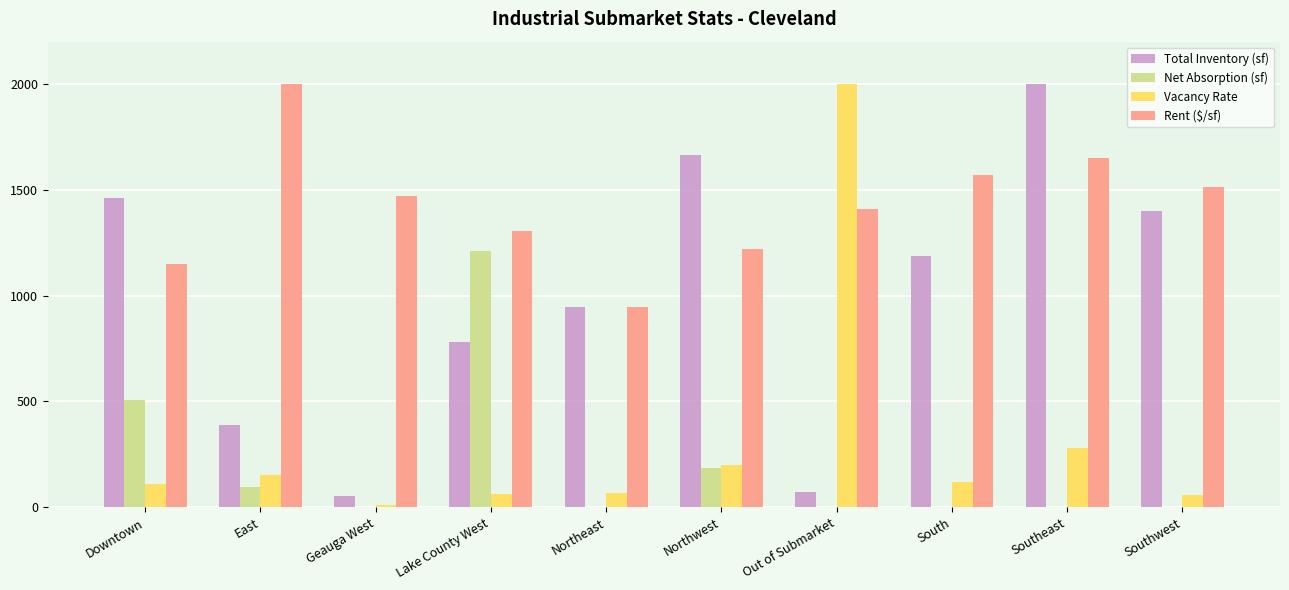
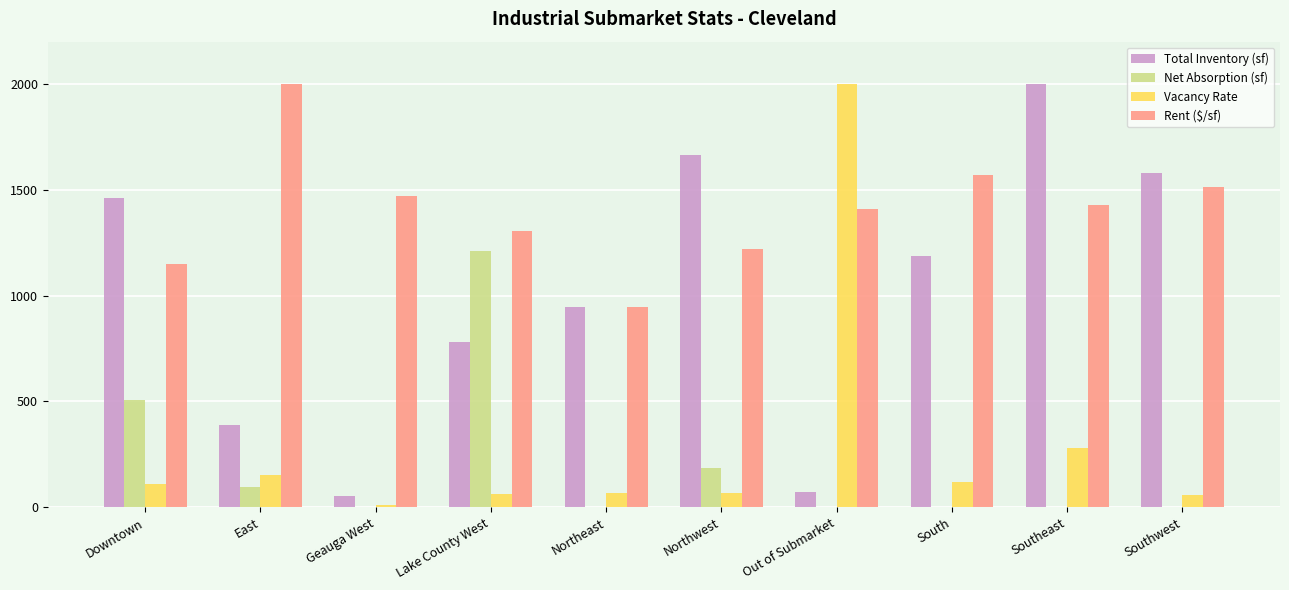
  {
    "Total Inventory (sf)": {
      "Downtown": 1460,
      "East": 390,
      "Geauga West": 60,
      "Lake County West": 780,
      "Northeast": 950,
      "Northwest": 1670,
      "Out of Submarket": 70,
      "South": 1190,
      "Southeast": 2000,
-     "Southwest": 1400
+     "Southwest": 1580
    },
    "Net Absorption (sf)": {
      "Downtown": 510,
      "East": 100,
      "Geauga West": 0,
      "Lake County West": 1210,
      "Northwest": 190,
      "Out of Submarket": 0
    },
    "Vacancy Rate": {
      "Downtown": 110,
      "East": 150,
      "Geauga West": 10,
      "Lake County West": 60,
      "Northeast": 70,
-     "Northwest": 200,
+     "Northwest": 70,
      "Out of Submarket": 2000,
      "South": 120,
      "Southeast": 280,
      "Southwest": 60
    },
    "Rent ($/sf)": {
      "Downtown": 1150,
      "East": 2000,
      "Geauga West": 1470,
      "Lake County West": 1300,
      "Northeast": 950,
      "Northwest": 1220,
      "Out of Submarket": 1410,
      "South": 1570,
-     "Southeast": 1650,
+     "Southeast": 1430,
      "Southwest": 1510
    }
  }
